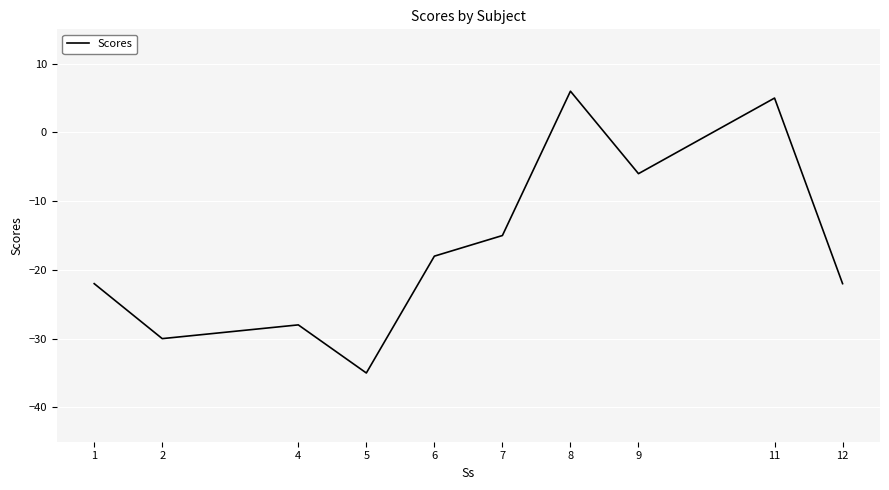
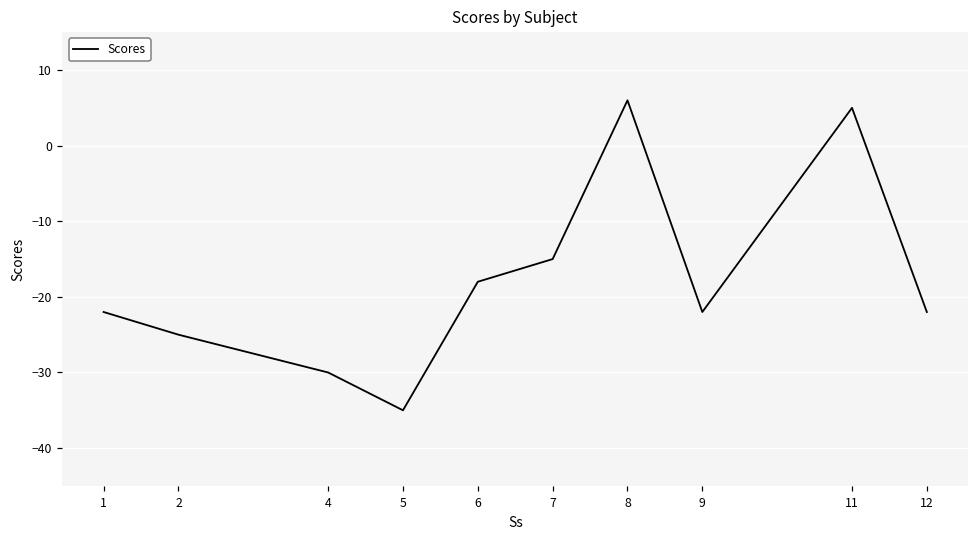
  {
    "1": -22,
-   "2": -30,
-   "4": -28,
+   "2": -25,
+   "4": -30,
    "5": -35,
    "6": -18,
    "7": -15,
    "8": 6,
-   "9": -6,
+   "9": -22,
    "11": 5,
    "12": -22
  }
